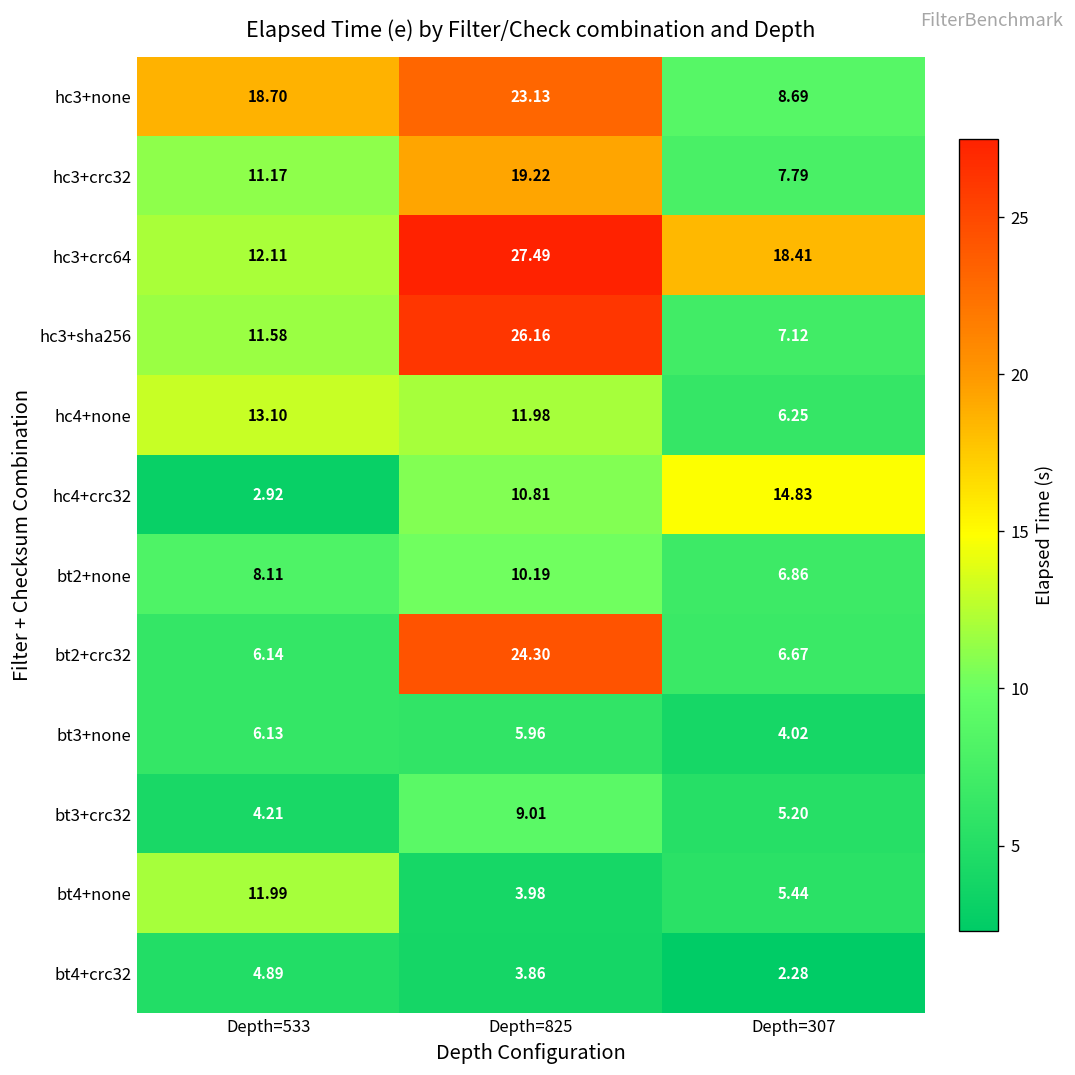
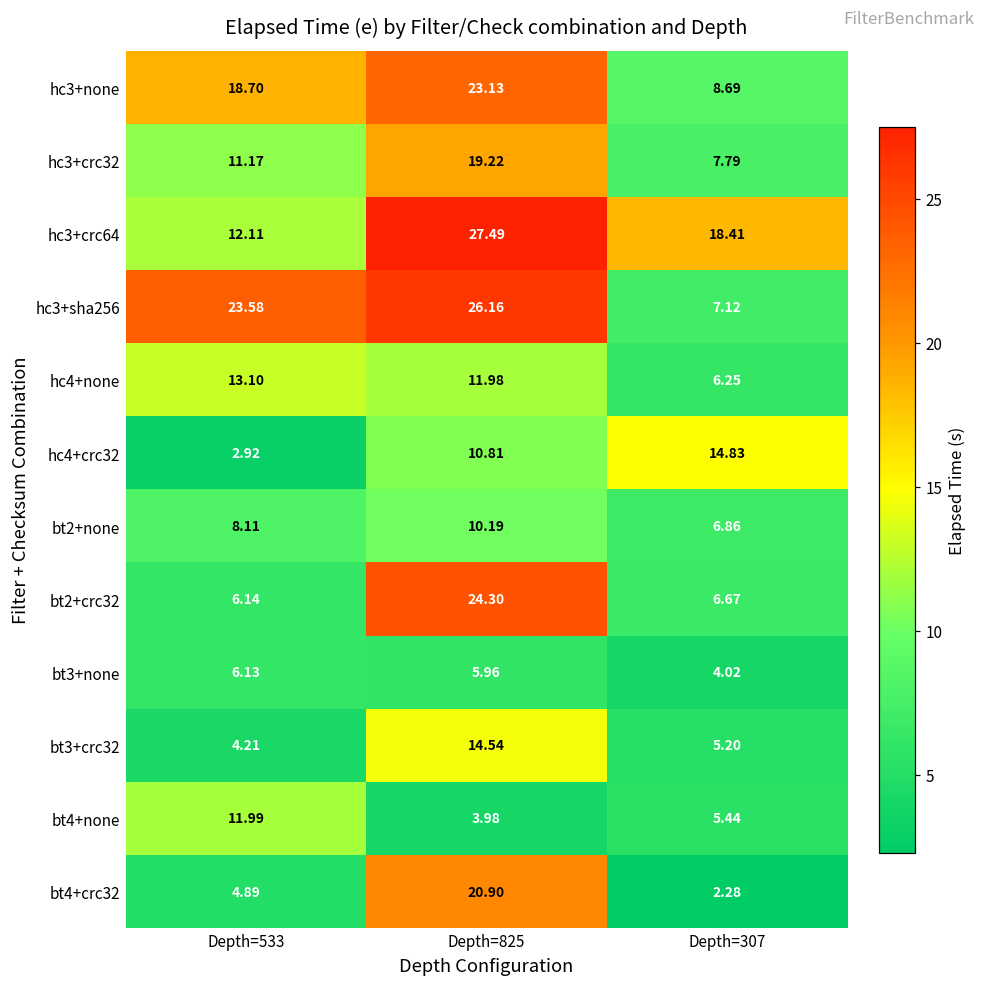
  {
    "hc3+none": {
      "Depth=533": 18.70,
      "Depth=825": 23.13,
      "Depth=307": 8.69
    },
    "hc3+crc32": {
      "Depth=533": 11.17,
      "Depth=825": 19.22,
      "Depth=307": 7.79
    },
    "hc3+crc64": {
      "Depth=533": 12.11,
      "Depth=825": 27.49,
      "Depth=307": 18.41
    },
    "hc3+sha256": {
-     "Depth=533": 11.58,
+     "Depth=533": 23.58,
      "Depth=825": 26.16,
      "Depth=307": 7.12
    },
    "hc4+none": {
      "Depth=533": 13.10,
      "Depth=825": 11.98,
      "Depth=307": 6.25
    },
    "hc4+crc32": {
      "Depth=533": 2.92,
      "Depth=825": 10.81,
      "Depth=307": 14.83
    },
    "bt2+none": {
      "Depth=533": 8.11,
      "Depth=825": 10.19,
      "Depth=307": 6.86
    },
    "bt2+crc32": {
      "Depth=533": 6.14,
      "Depth=825": 24.30,
      "Depth=307": 6.67
    },
    "bt3+none": {
      "Depth=533": 6.13,
      "Depth=825": 5.96,
      "Depth=307": 4.02
    },
    "bt3+crc32": {
      "Depth=533": 4.21,
-     "Depth=825": 9.01,
+     "Depth=825": 14.54,
      "Depth=307": 5.20
    },
    "bt4+none": {
      "Depth=533": 11.99,
      "Depth=825": 3.98,
      "Depth=307": 5.44
    },
    "bt4+crc32": {
      "Depth=533": 4.89,
-     "Depth=825": 3.86,
+     "Depth=825": 20.90,
      "Depth=307": 2.28
    }
  }
